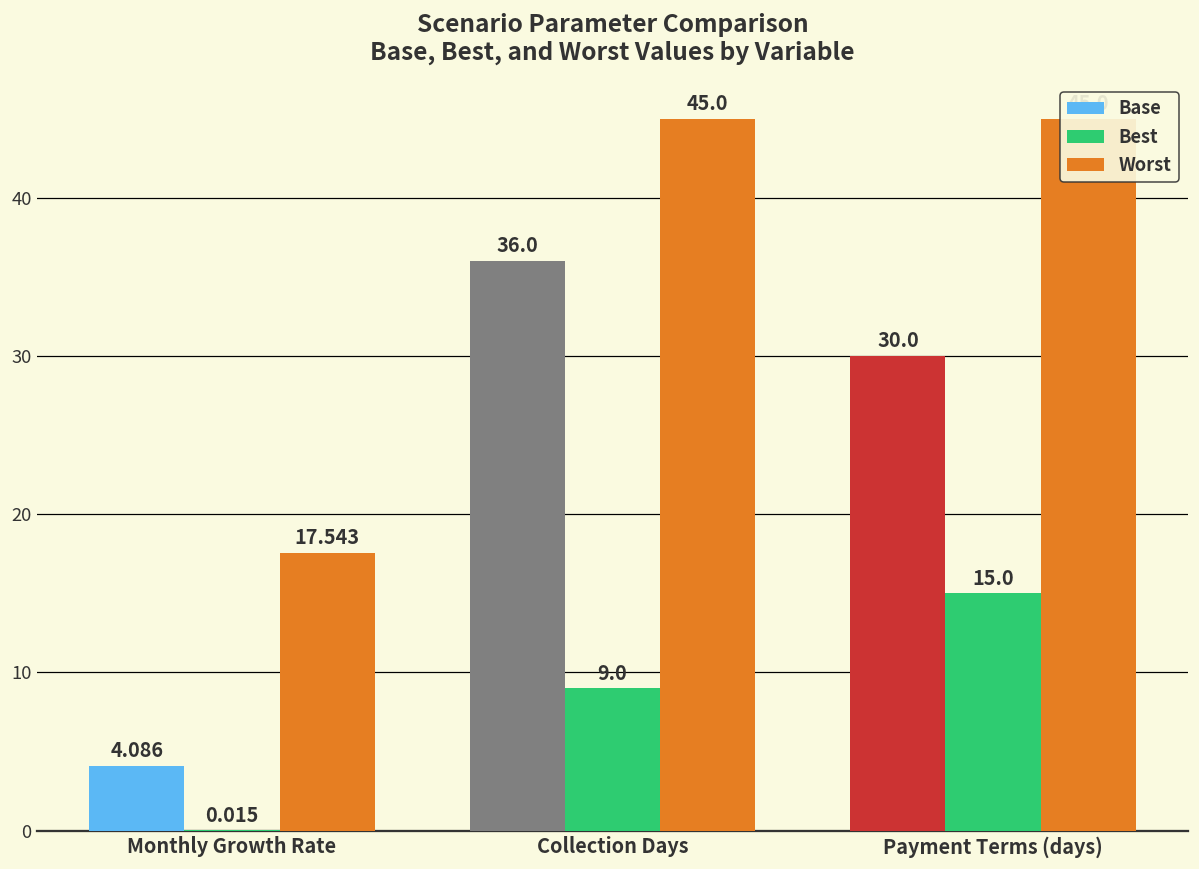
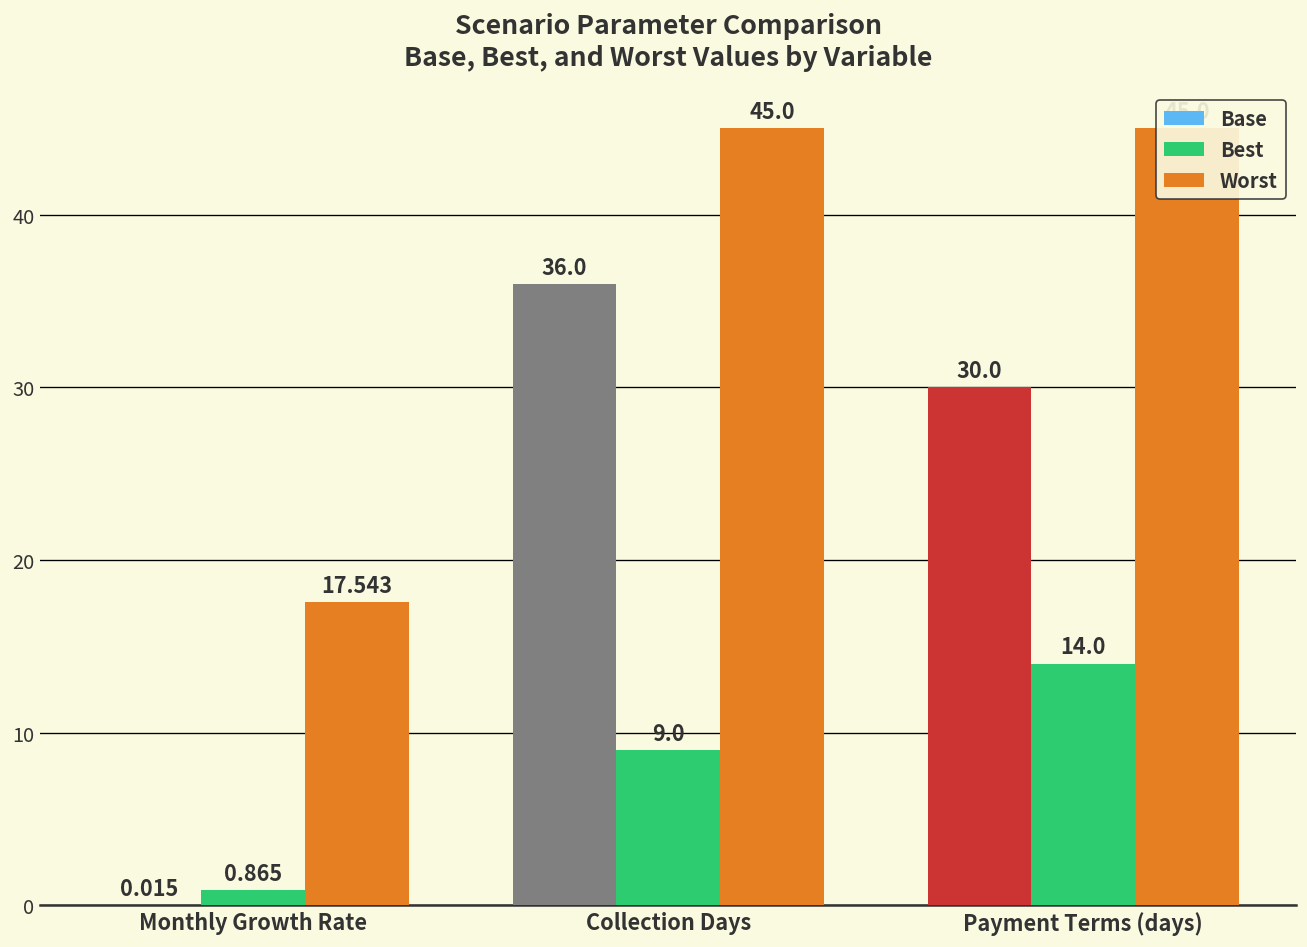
  {
    "Base": {
-     "Monthly Growth Rate": 4.086,
+     "Monthly Growth Rate": 0.015,
      "Collection Days": 36.0,
      "Payment Terms (days)": 30.0
    },
    "Best": {
-     "Monthly Growth Rate": 0.015,
+     "Monthly Growth Rate": 0.865,
      "Collection Days": 9.0,
-     "Payment Terms (days)": 15.0
+     "Payment Terms (days)": 14.0
    },
    "Worst": {
      "Monthly Growth Rate": 17.543,
      "Collection Days": 45.0
    }
  }
